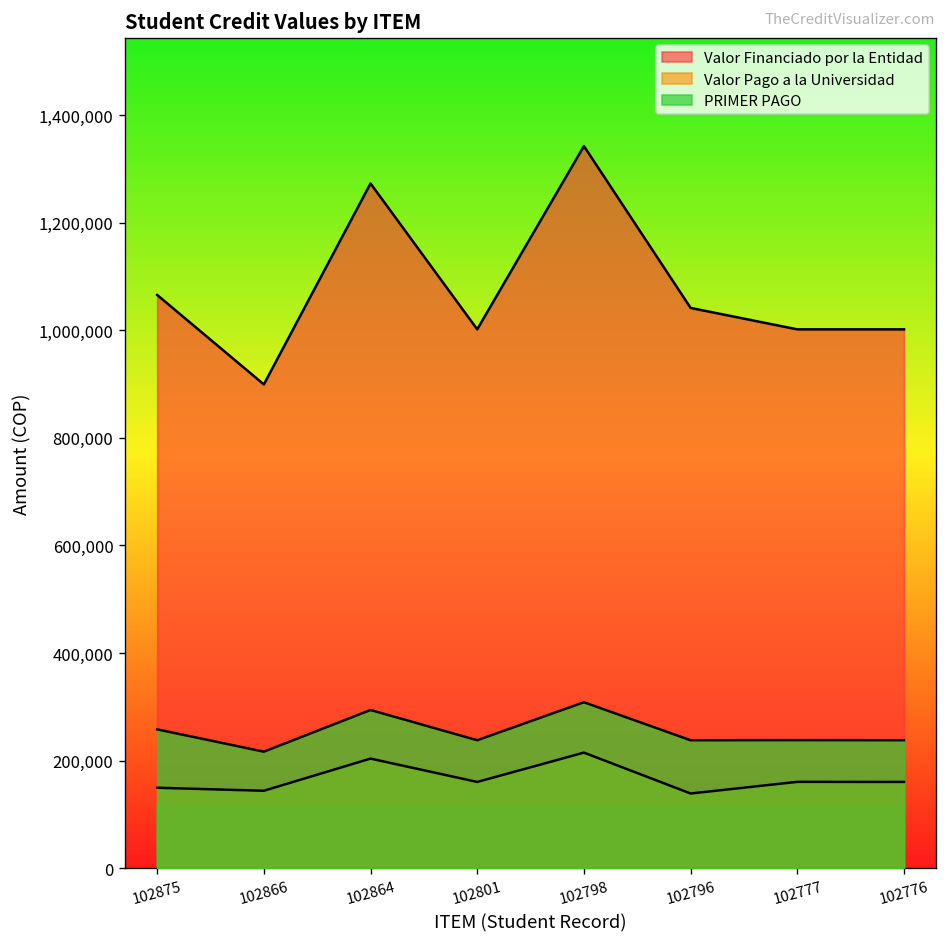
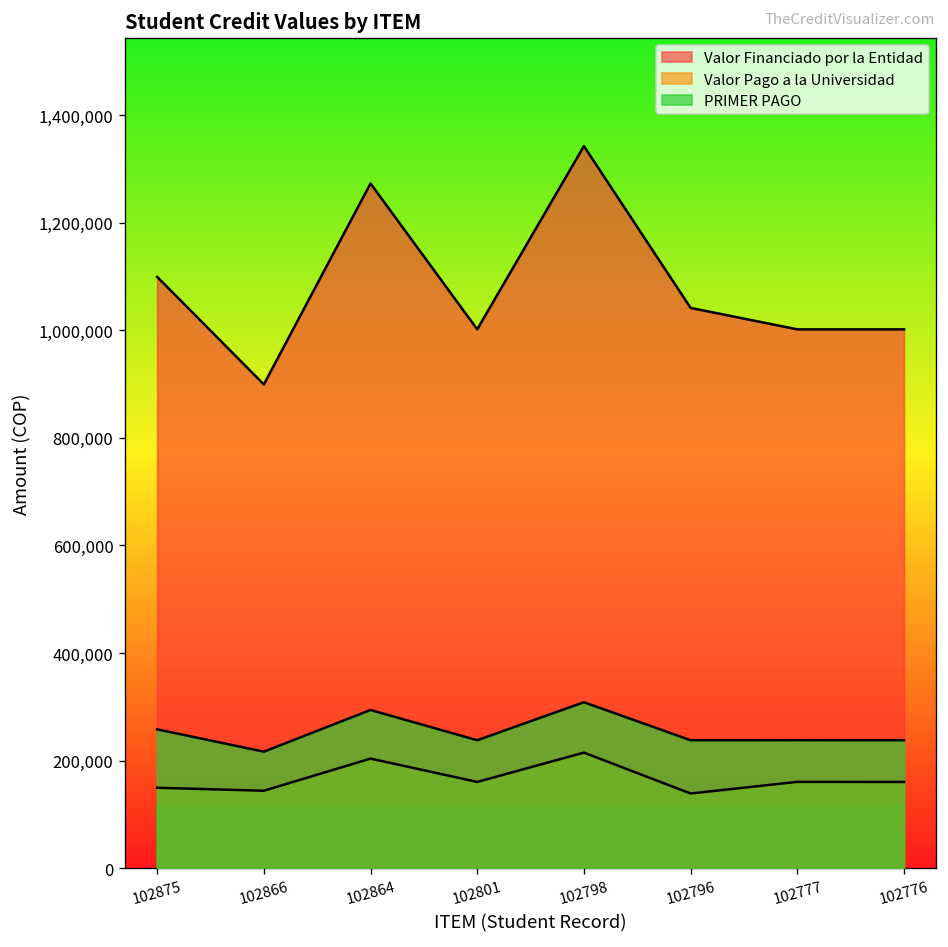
  {
    "Valor Financiado por la Entidad": {
-     "102875": "1,070,000",
+     "102875": "1,100,000",
      "102866": "900,000",
      "102864": "1,270,000",
      "102801": "1,000,000",
      "102798": "1,340,000",
      "102796": "1,040,000",
      "102777": "1,000,000",
      "102776": "1,000,000"
    },
    "Valor Pago a la Universidad": {
      "102875": "150,000",
      "102866": "140,000",
      "102864": "200,000",
      "102801": "160,000",
      "102798": "210,000",
      "102796": "140,000",
      "102777": "160,000",
      "102776": "160,000"
    }
  }
